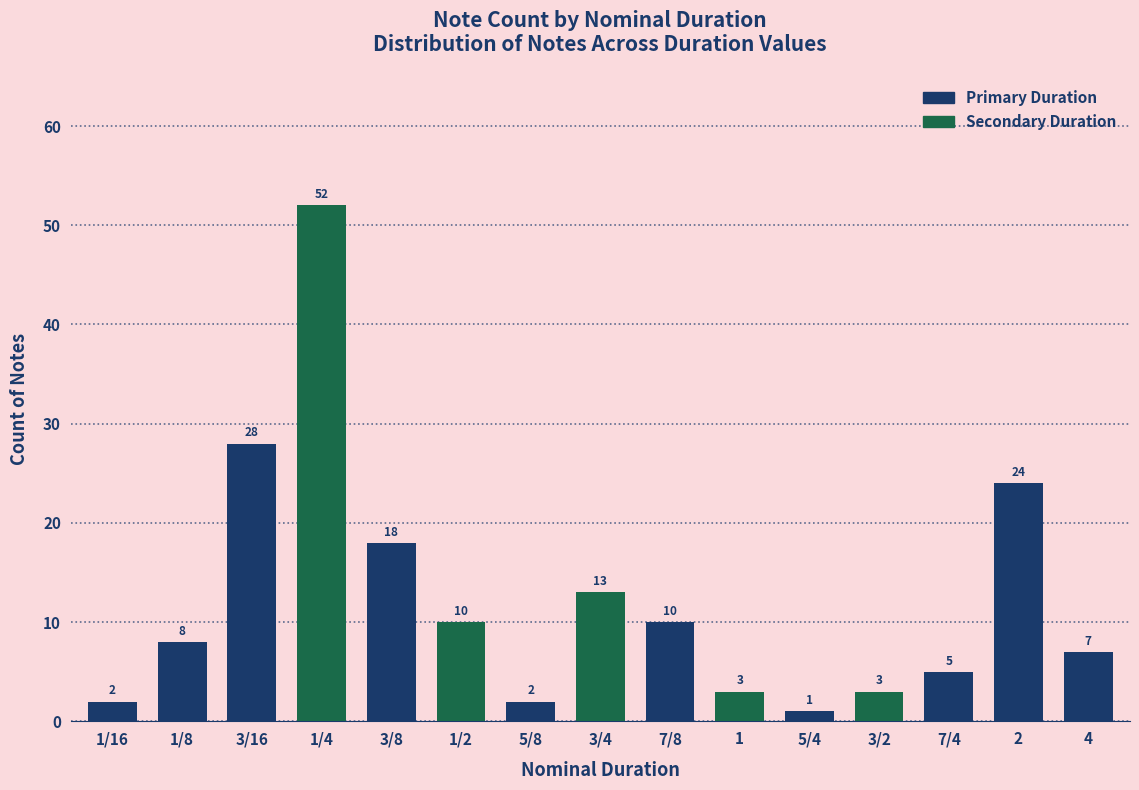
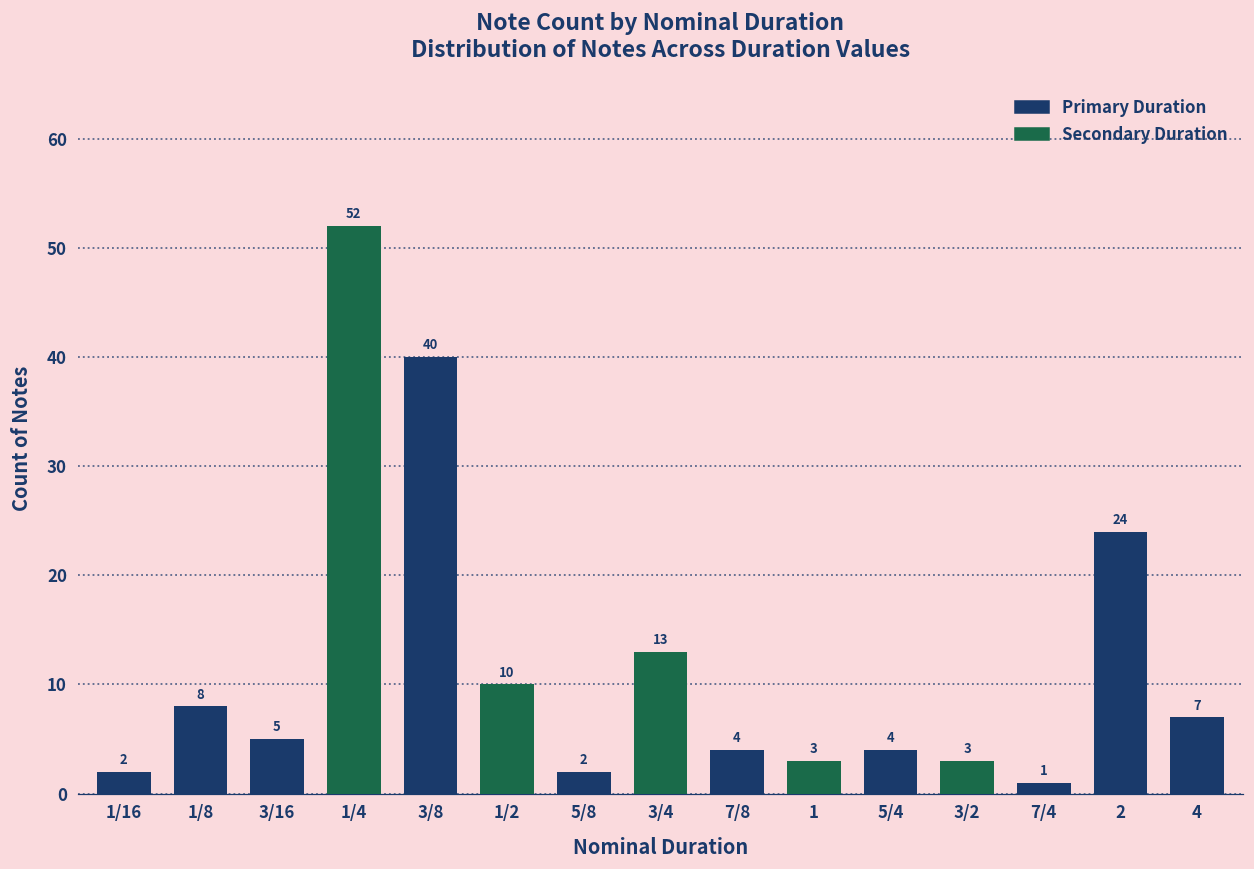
  {
    "1/16": 2,
    "1/8": 8,
-   "3/16": 28,
+   "3/16": 5,
    "1/4": 52,
-   "3/8": 18,
+   "3/8": 40,
    "1/2": 10,
    "5/8": 2,
    "3/4": 13,
-   "7/8": 10,
+   "7/8": 4,
    "1": 3,
-   "5/4": 1,
+   "5/4": 4,
    "3/2": 3,
-   "7/4": 5,
+   "7/4": 1,
    "2": 24,
    "4": 7
  }
